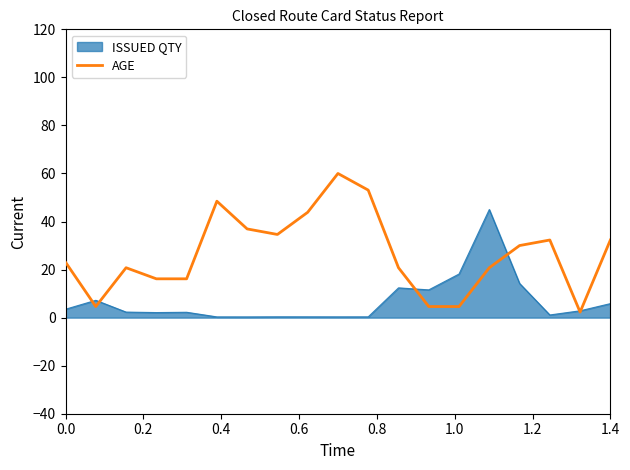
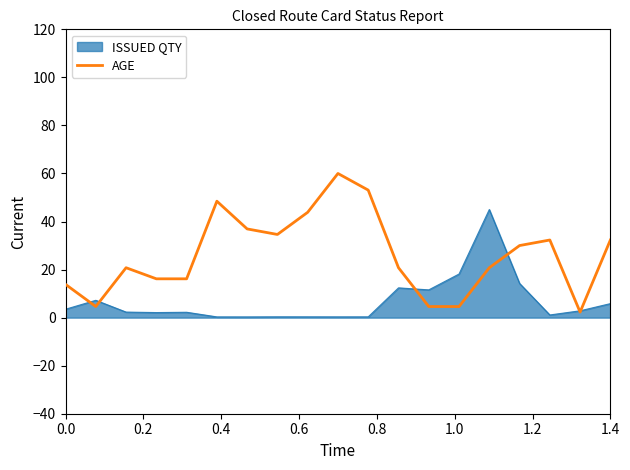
  {
    "ISSUED QTY": {
      "0.0": 3,
      "1.4": 6
    },
    "AGE": {
-     "0.0": 23,
+     "0.0": 14,
      "1.4": 32
    }
  }
